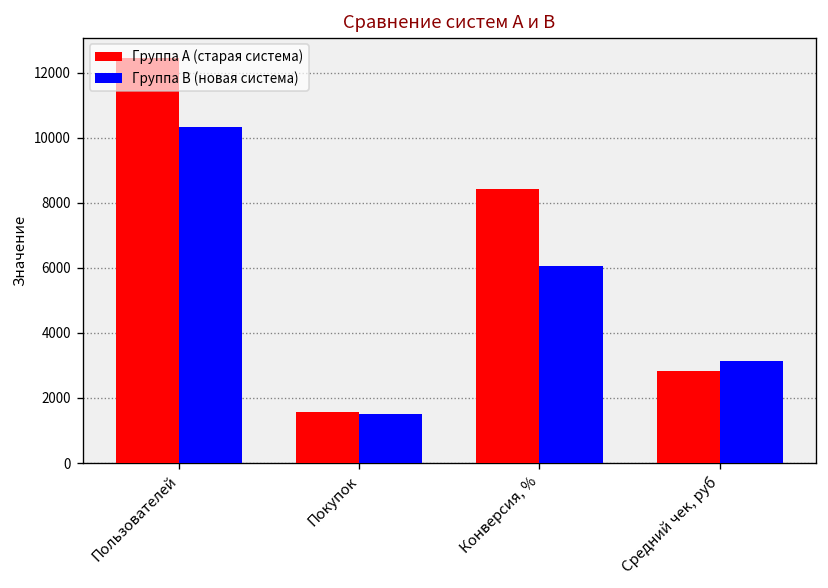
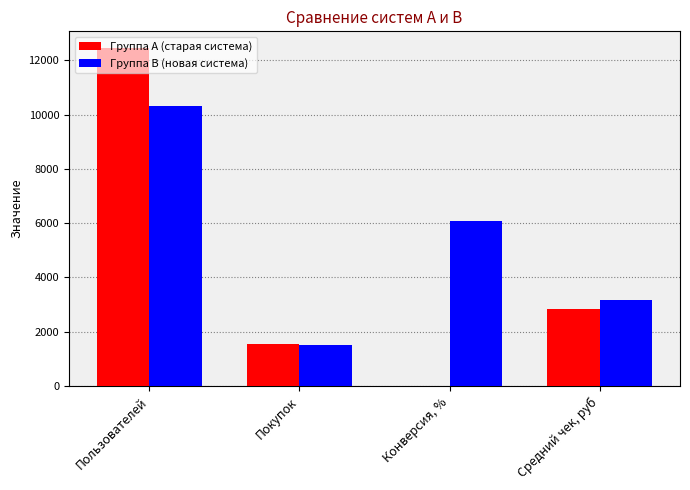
  {
    "Группа A (старая система)": {
      "Покупок": 1600,
-     "Конверсия, %": 8400,
+     "Конверсия, %": 0,
      "Средний чек, руб": 2800
    },
    "Группа B (новая система)": {
      "Пользователей": 10300,
      "Покупок": 1500,
      "Конверсия, %": 6100,
      "Средний чек, руб": 3200
    }
  }
